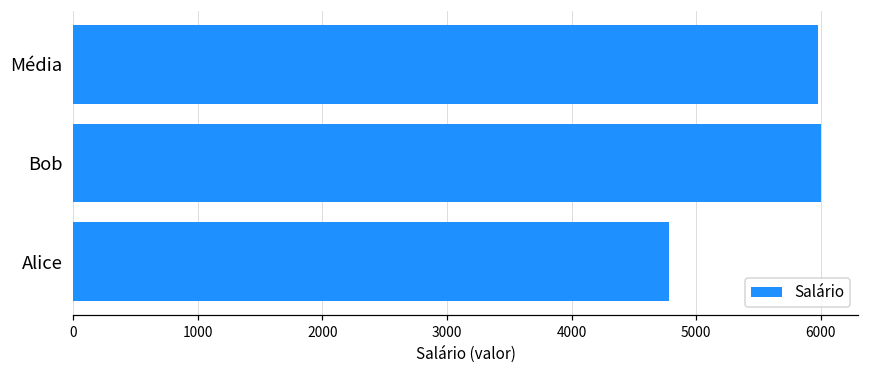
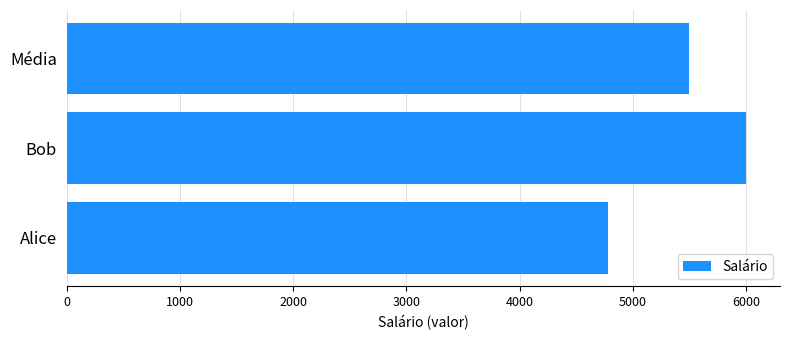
  {
-   "Média": 5980,
+   "Média": 5500,
    "Bob": 6000,
    "Alice": 4780
  }
